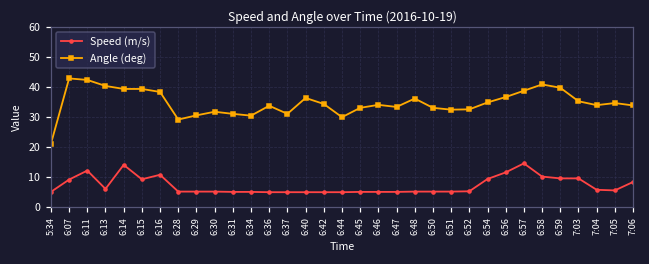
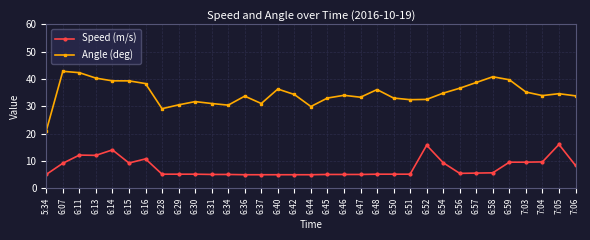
  {
    "Speed (m/s)": {
      "5:34": 5,
      "6:07": 9,
      "6:11": 12,
-     "6:13": 6,
+     "6:13": 12,
      "6:14": 14,
      "6:15": 9,
      "6:16": 11,
      "6:28": 5,
      "6:29": 5,
      "6:30": 5,
      "6:31": 5,
      "6:34": 5,
      "6:36": 5,
      "6:37": 5,
      "6:40": 5,
      "6:42": 5,
      "6:44": 5,
      "6:45": 5,
      "6:46": 5,
      "6:47": 5,
      "6:48": 5,
      "6:50": 5,
      "6:51": 5,
-     "6:52": 5,
+     "6:52": 16,
      "6:54": 9,
-     "6:56": 12,
-     "6:57": 15,
-     "6:58": 10,
+     "6:56": 5,
+     "6:57": 6,
+     "6:58": 6,
      "6:59": 10,
      "7:03": 10,
-     "7:04": 6,
-     "7:05": 6,
+     "7:04": 10,
+     "7:05": 16,
      "7:06": 8
    },
    "Angle (deg)": {
      "5:34": 21,
      "6:07": 43,
      "6:11": 42,
      "6:13": 40,
      "6:14": 39,
      "6:15": 39,
      "6:16": 38,
      "6:28": 29,
      "6:29": 31,
      "6:30": 32,
      "6:31": 31,
      "6:34": 30,
      "6:36": 34,
      "6:37": 31,
      "6:40": 36,
      "6:42": 34,
      "6:44": 30,
      "6:45": 33,
      "6:46": 34,
      "6:47": 33,
      "6:48": 36,
      "6:50": 33,
      "6:51": 32,
      "6:52": 33,
      "6:54": 35,
      "6:56": 37,
      "6:57": 39,
      "6:58": 41,
      "6:59": 40,
      "7:03": 35,
      "7:04": 34,
      "7:05": 35,
      "7:06": 34
    }
  }
